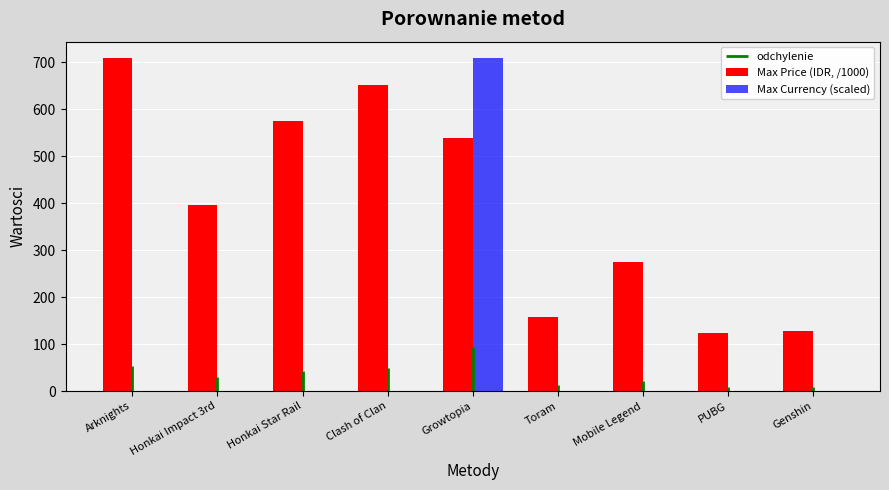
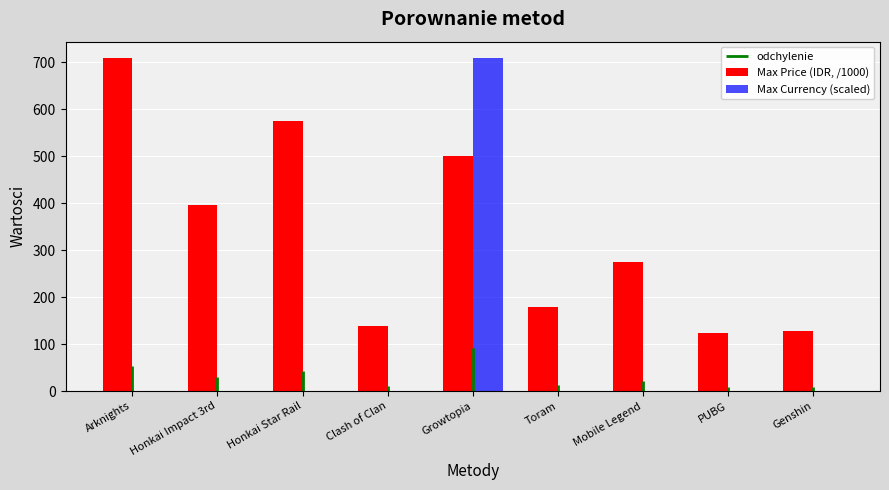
  {
    "Max Price (IDR, /1000)": {
      "Arknights": 710,
      "Honkai Impact 3rd": 400,
      "Honkai Star Rail": 570,
-     "Clash of Clan": 650,
-     "Growtopia": 540,
-     "Toram": 160,
+     "Clash of Clan": 140,
+     "Growtopia": 500,
+     "Toram": 180,
      "Mobile Legend": 280,
      "PUBG": 120,
      "Genshin": 130
    },
    "Max Currency (scaled)": {
      "Growtopia": 710
    }
  }
